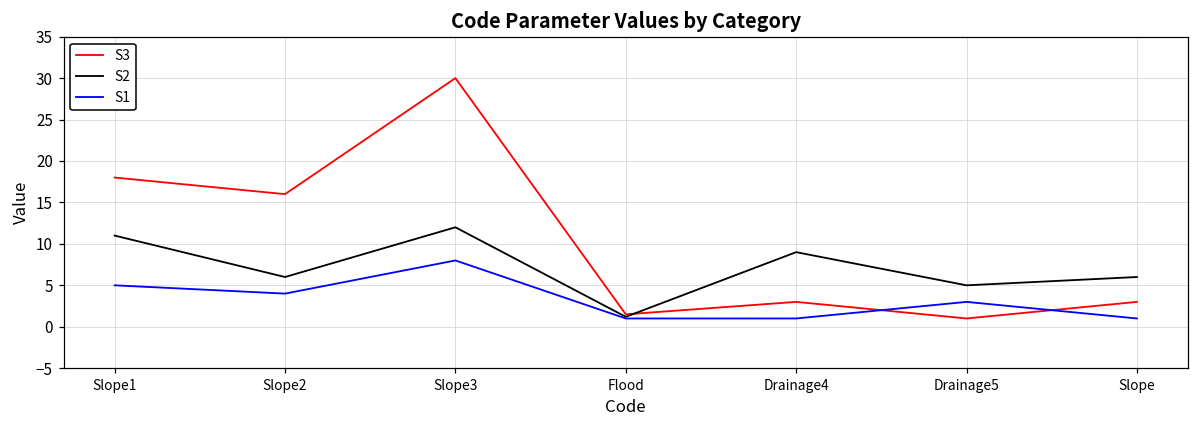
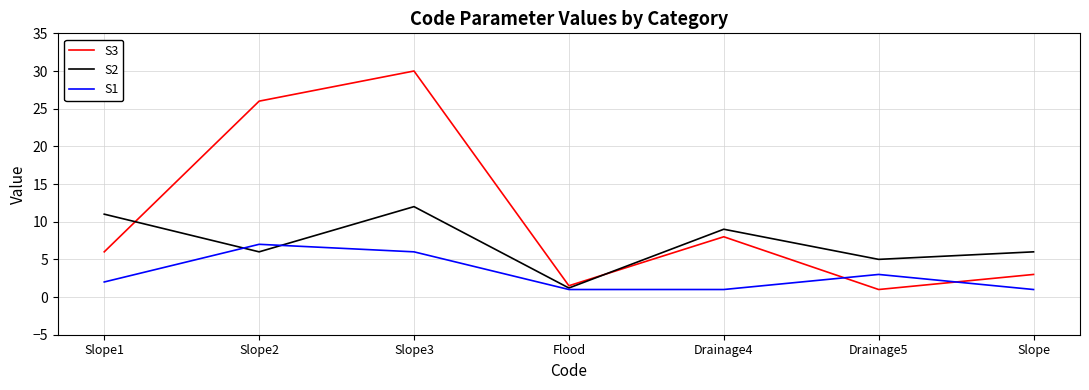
  {
    "S3": {
-     "Slope1": 18,
-     "Slope2": 16,
+     "Slope1": 6,
+     "Slope2": 26,
      "Slope3": 30,
-     "Drainage4": 3,
+     "Drainage4": 8,
      "Drainage5": 1,
      "Slope": 3
    },
    "S2": {
      "Slope1": 11,
      "Slope2": 6,
      "Slope3": 12,
      "Drainage4": 9,
      "Drainage5": 5,
      "Slope": 6
    },
    "S1": {
-     "Slope1": 5,
-     "Slope2": 4,
-     "Slope3": 8,
+     "Slope1": 2,
+     "Slope2": 7,
+     "Slope3": 6,
      "Drainage4": 1,
      "Drainage5": 3,
      "Slope": 1
    }
  }
